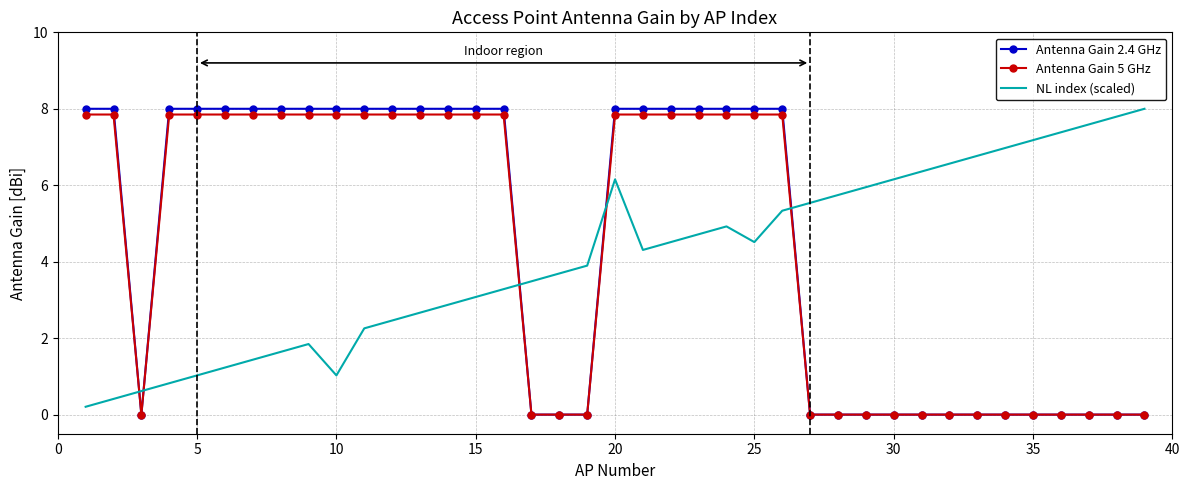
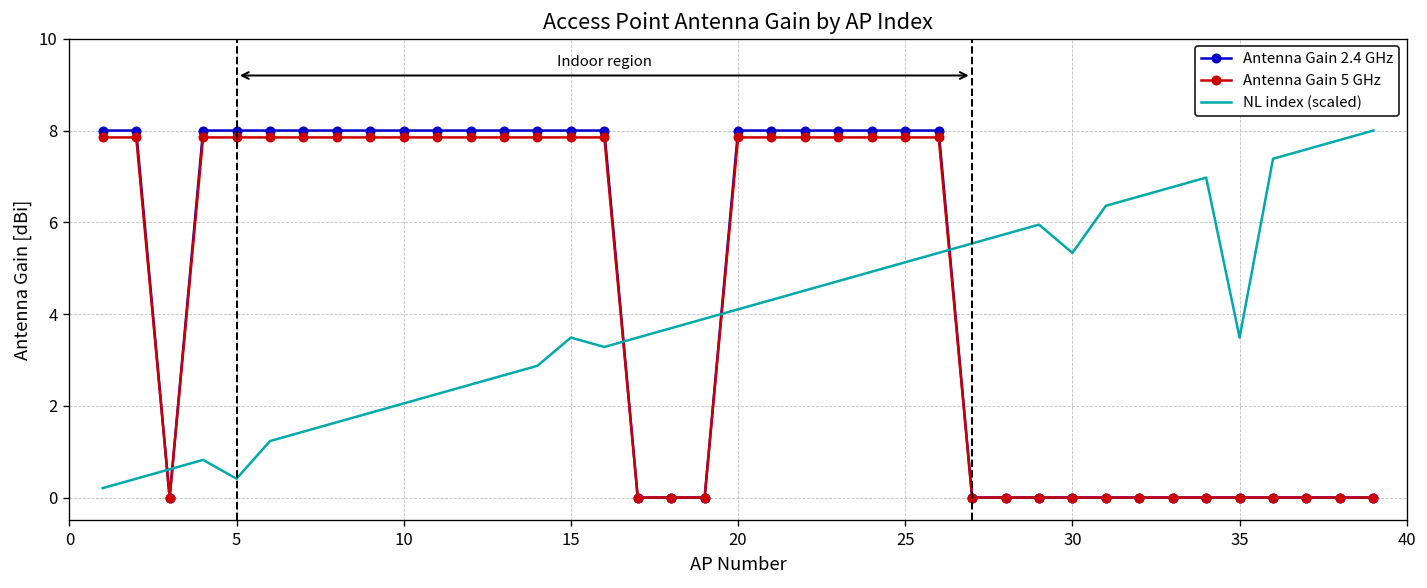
  {
    "Antenna Gain 2.4 GHz": {
      "5": 8.0,
      "10": 8.0,
      "15": 8.0,
      "20": 8.0,
      "25": 8.0
    },
    "Antenna Gain 5 GHz": {
      "5": 7.9,
      "10": 7.9,
      "15": 7.9,
      "20": 7.9,
      "25": 7.9
    },
    "NL index (scaled)": {
-     "5": 1.0,
-     "10": 1.0,
-     "15": 3.1,
-     "20": 6.2,
-     "25": 4.5,
-     "30": 6.2,
-     "35": 7.2
+     "5": 0.4,
+     "10": 2.1,
+     "15": 3.5,
+     "20": 4.1,
+     "25": 5.1,
+     "30": 5.3,
+     "35": 3.5
    }
  }
